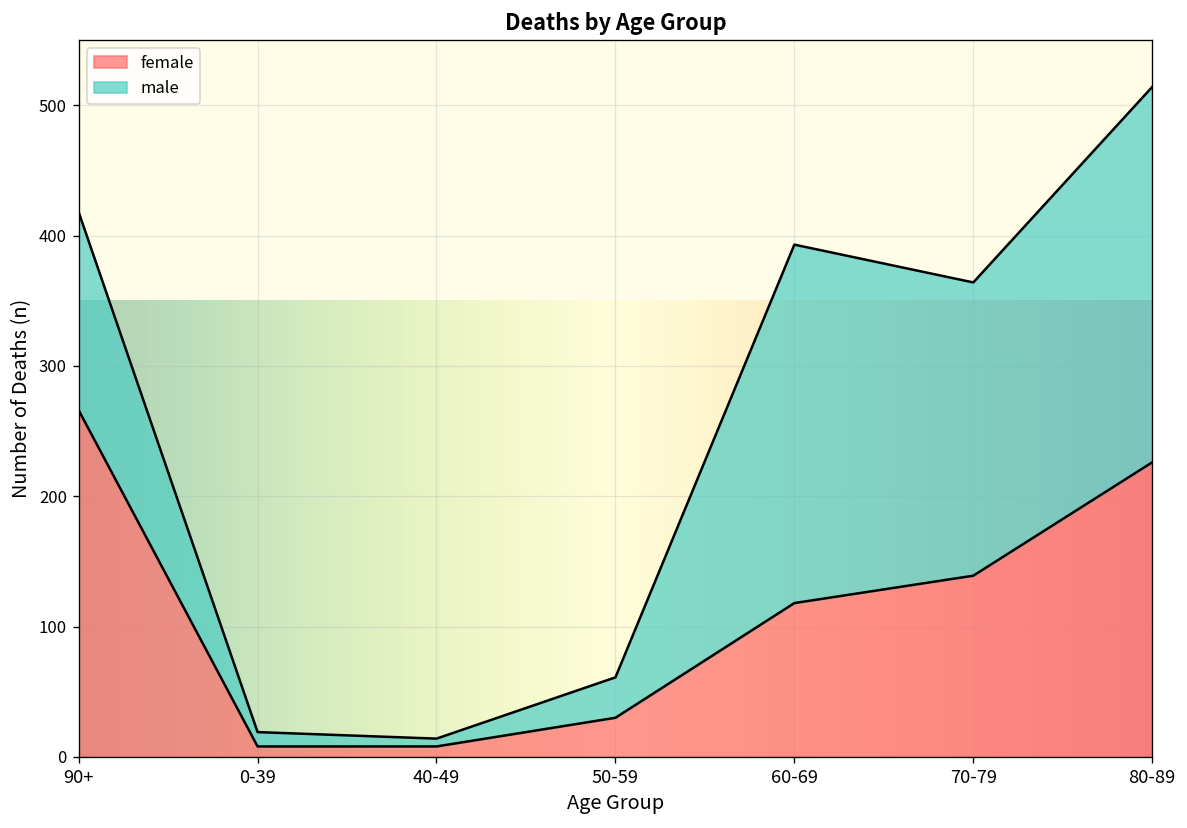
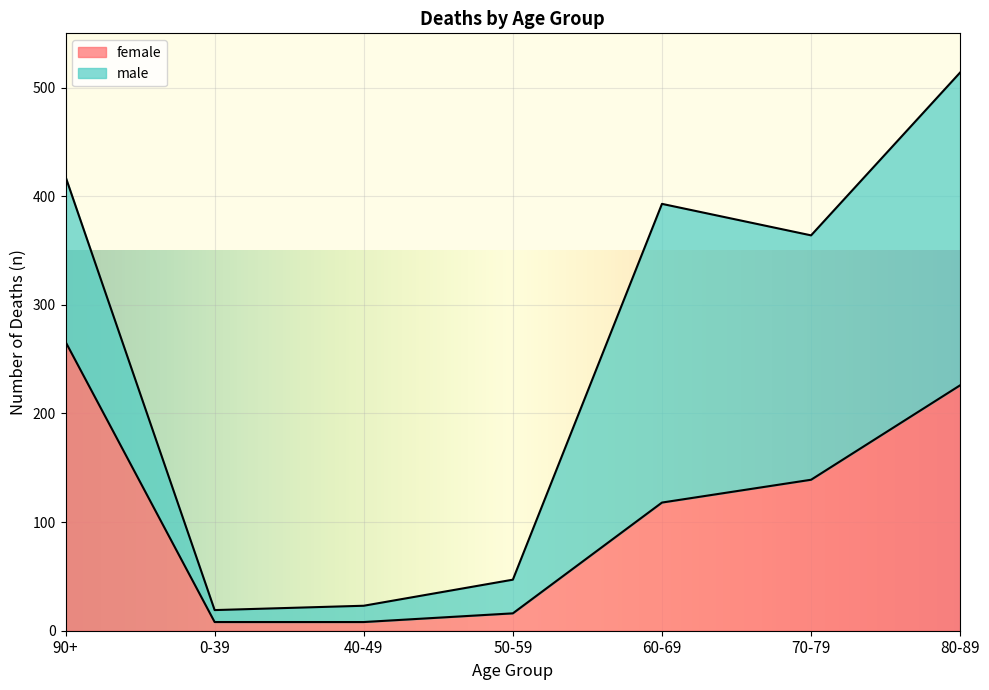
  {
    "female": {
      "90+": 266,
      "0-39": 8,
      "40-49": 8,
-     "50-59": 30,
+     "50-59": 16,
      "60-69": 118,
      "70-79": 139,
      "80-89": 226
    },
    "male": {
      "90+": 152,
      "0-39": 11,
-     "40-49": 6,
+     "40-49": 15,
      "50-59": 31,
      "60-69": 275,
      "70-79": 225,
      "80-89": 288
    }
  }
